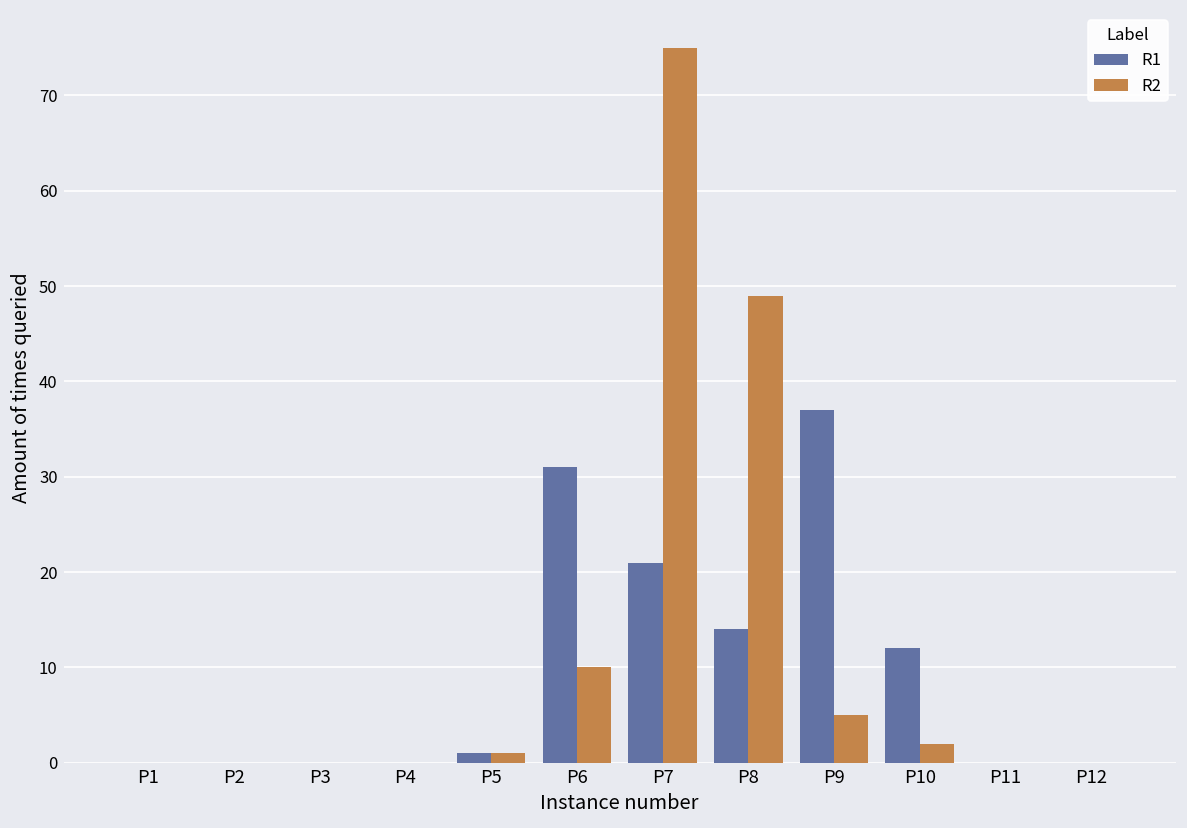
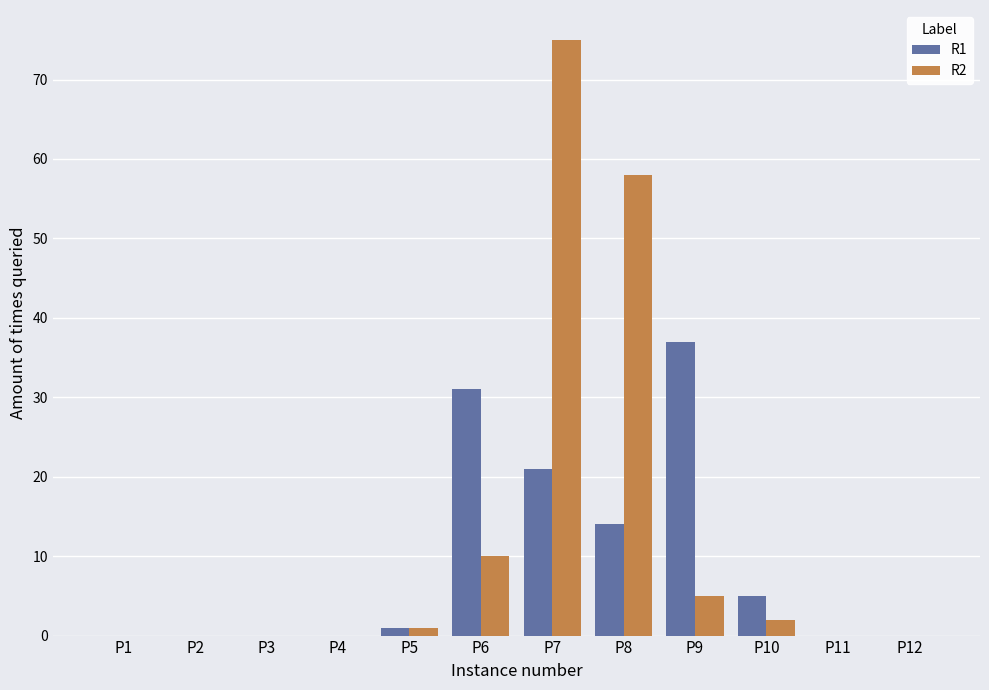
  {
    "R1": {
      "P1": 0,
      "P2": 0,
      "P3": 0,
      "P4": 0,
      "P5": 1,
      "P6": 31,
      "P7": 21,
      "P8": 14,
      "P9": 37,
-     "P10": 12,
+     "P10": 5,
      "P11": 0,
      "P12": 0
    },
    "R2": {
      "P1": 0,
      "P2": 0,
      "P3": 0,
      "P4": 0,
      "P5": 1,
      "P6": 10,
      "P7": 75,
-     "P8": 49,
+     "P8": 58,
      "P9": 5,
      "P10": 2,
      "P11": 0,
      "P12": 0
    }
  }
